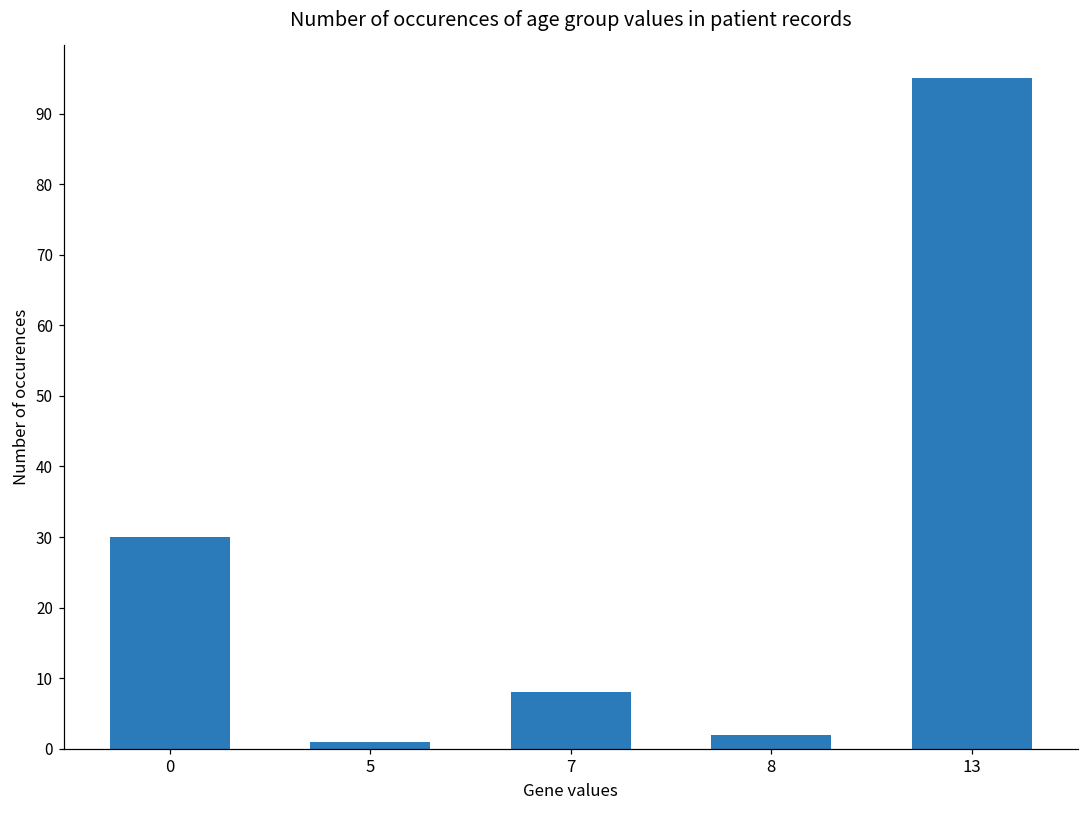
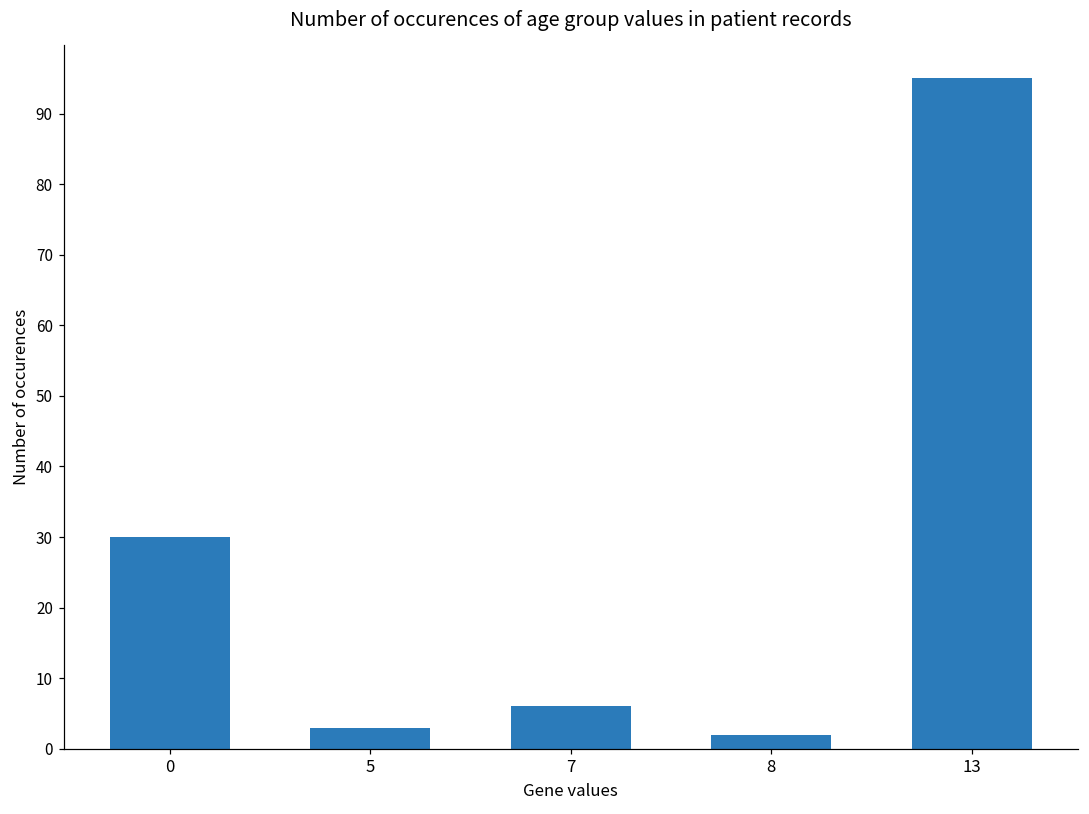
  {
    "0": 30,
-   "5": 1,
-   "7": 8,
+   "5": 3,
+   "7": 6,
    "8": 2,
    "13": 95
  }
